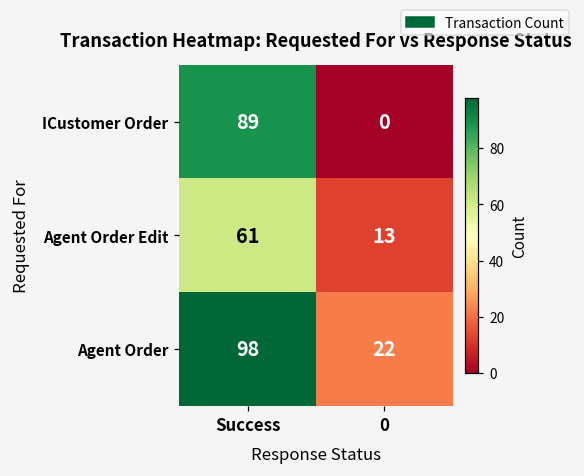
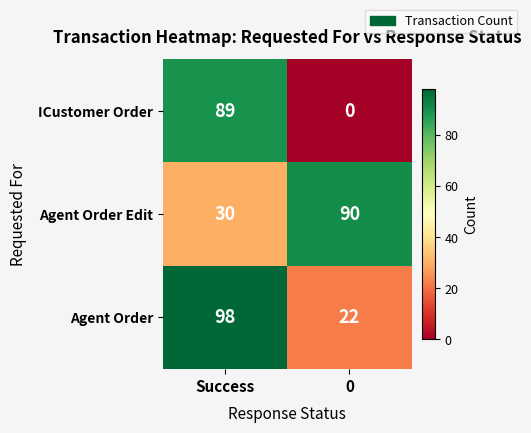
  {
    "ICustomer Order": {
      "Success": 89,
      "0": 0
    },
    "Agent Order Edit": {
-     "Success": 61,
-     "0": 13
+     "Success": 30,
+     "0": 90
    },
    "Agent Order": {
      "Success": 98,
      "0": 22
    }
  }
